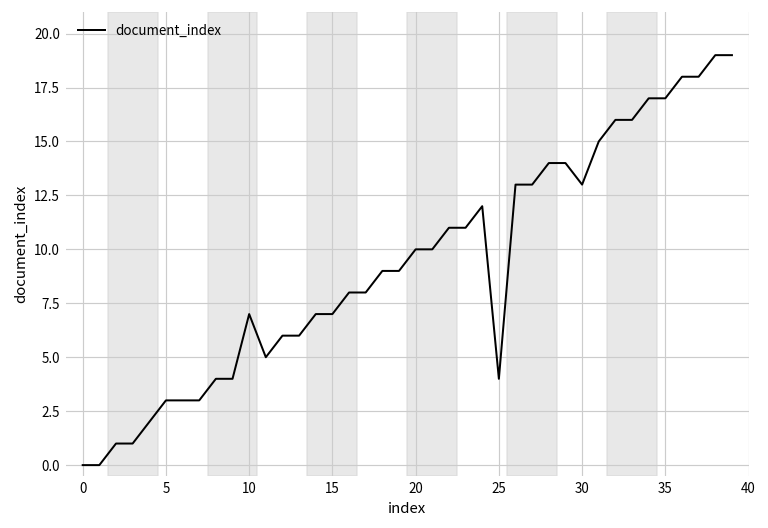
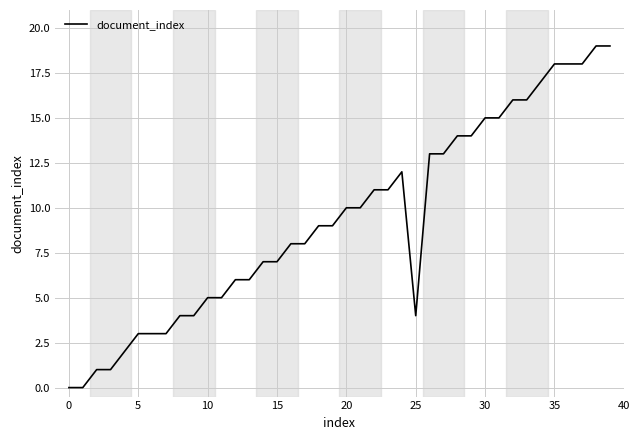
  {
    "0": 0,
    "5": 3,
-   "10": 7,
+   "10": 5,
    "15": 7,
    "20": 10,
    "25": 4,
-   "30": 13,
-   "35": 17
+   "30": 15,
+   "35": 18
  }
